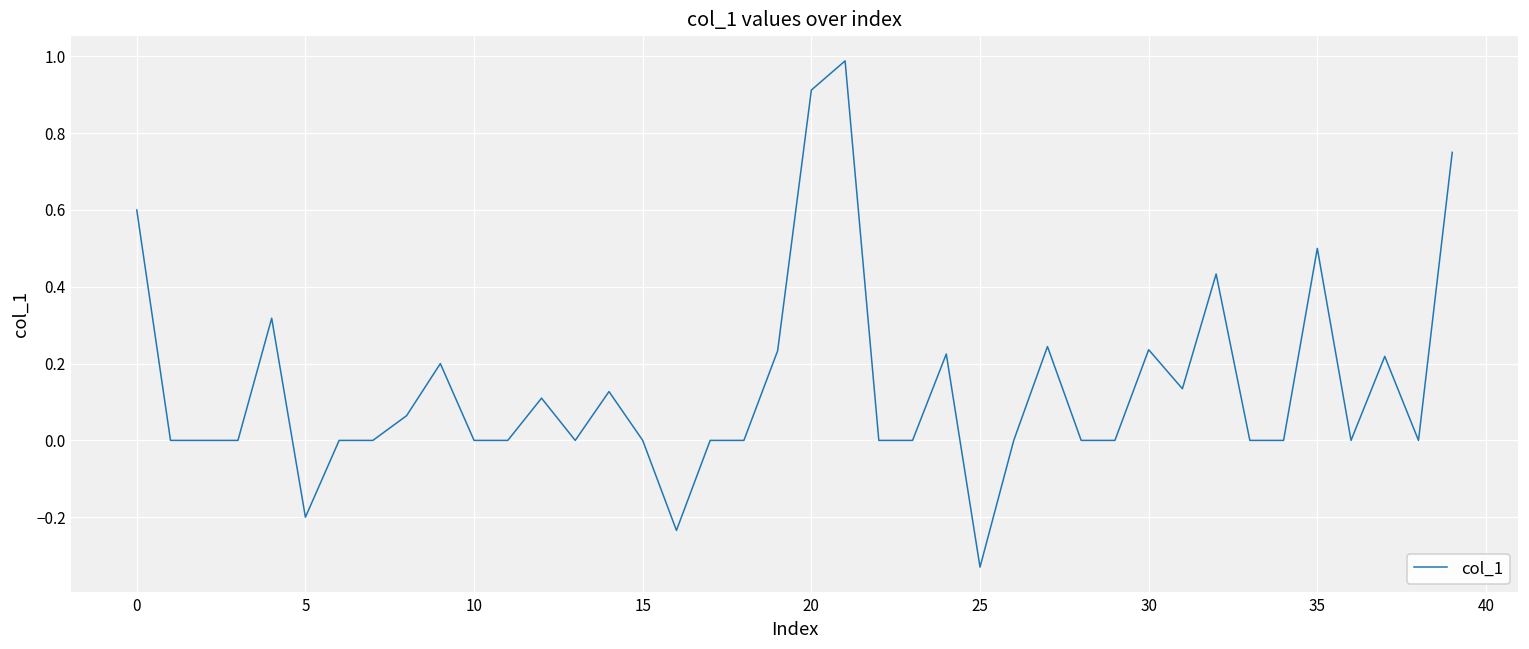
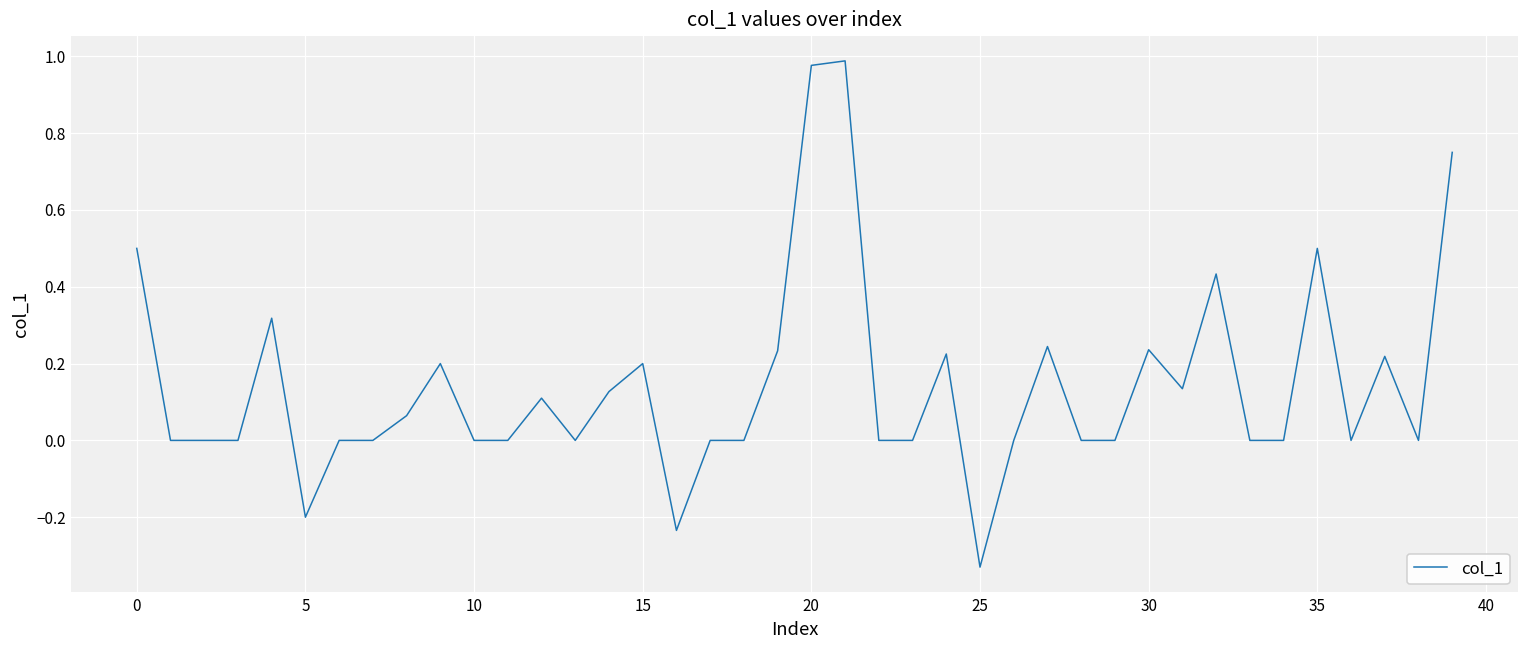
  {
-   "0": 0.6,
+   "0": 0.5,
    "5": -0.20,
    "10": 0.00,
-   "15": 0.0,
-   "20": 0.91,
+   "15": 0.2,
+   "20": 0.98,
    "25": -0.33,
    "30": 0.24,
    "35": 0.50
  }
